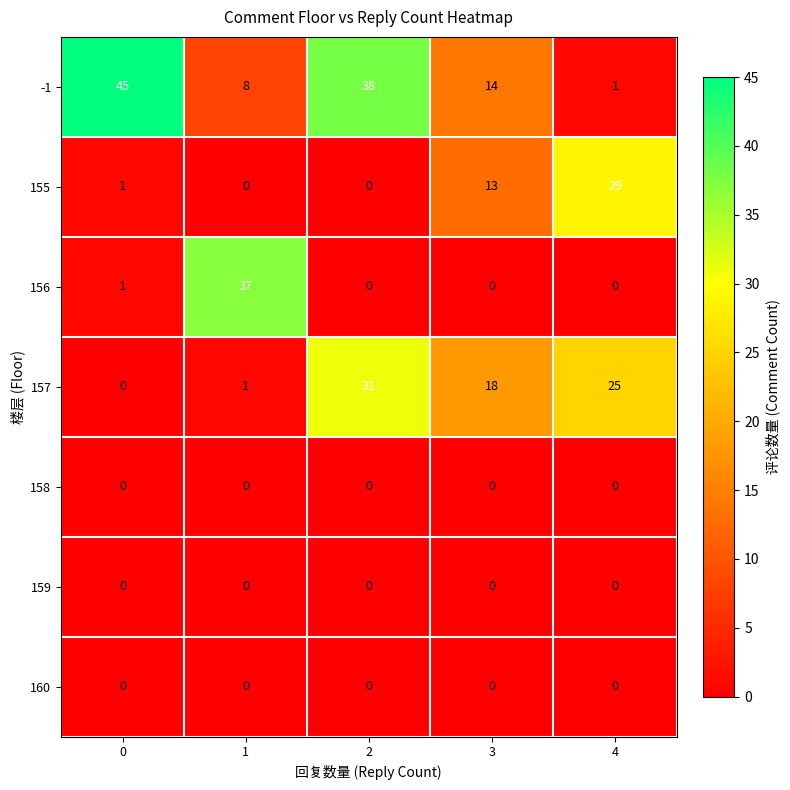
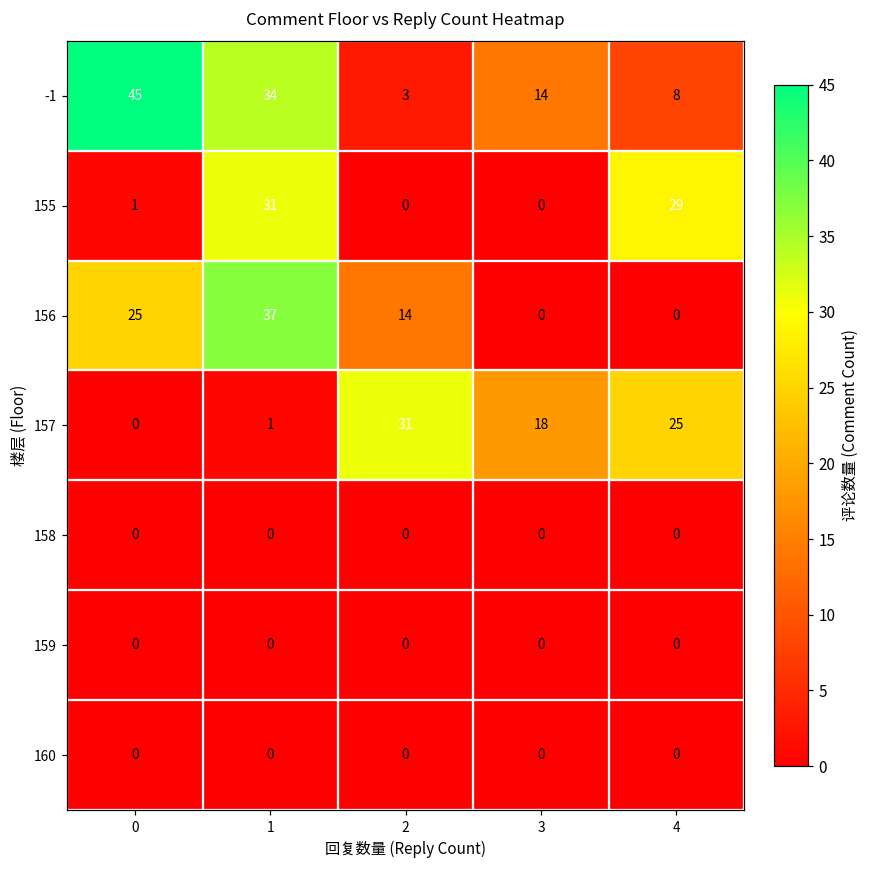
  {
    "-1": {
      "0": 45,
-     "1": 8,
-     "2": 38,
+     "1": 34,
+     "2": 3,
      "3": 14,
-     "4": 1
+     "4": 8
    },
    "155": {
      "0": 1,
-     "1": 0,
+     "1": 31,
      "2": 0,
-     "3": 13,
+     "3": 0,
      "4": 29
    },
    "156": {
-     "0": 1,
+     "0": 25,
      "1": 37,
-     "2": 0,
+     "2": 14,
      "3": 0,
      "4": 0
    },
    "157": {
      "0": 0,
      "1": 1,
      "2": 31,
      "3": 18,
      "4": 25
    },
    "158": {
      "0": 0,
      "1": 0,
      "2": 0,
      "3": 0,
      "4": 0
    },
    "159": {
      "0": 0,
      "1": 0,
      "2": 0,
      "3": 0,
      "4": 0
    },
    "160": {
      "0": 0,
      "1": 0,
      "2": 0,
      "3": 0,
      "4": 0
    }
  }
